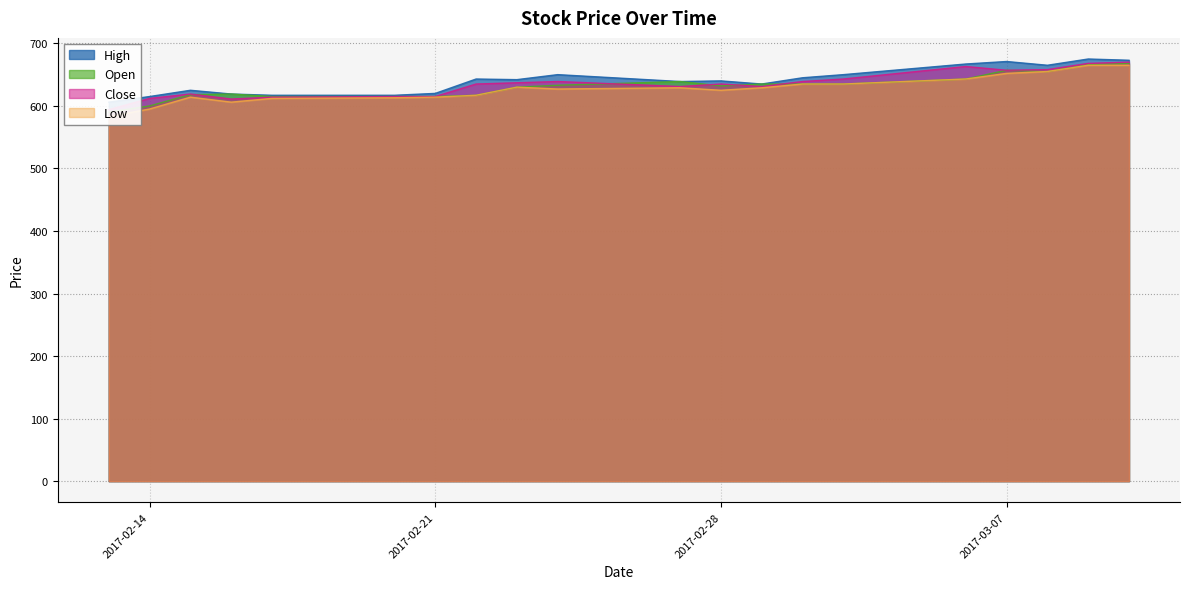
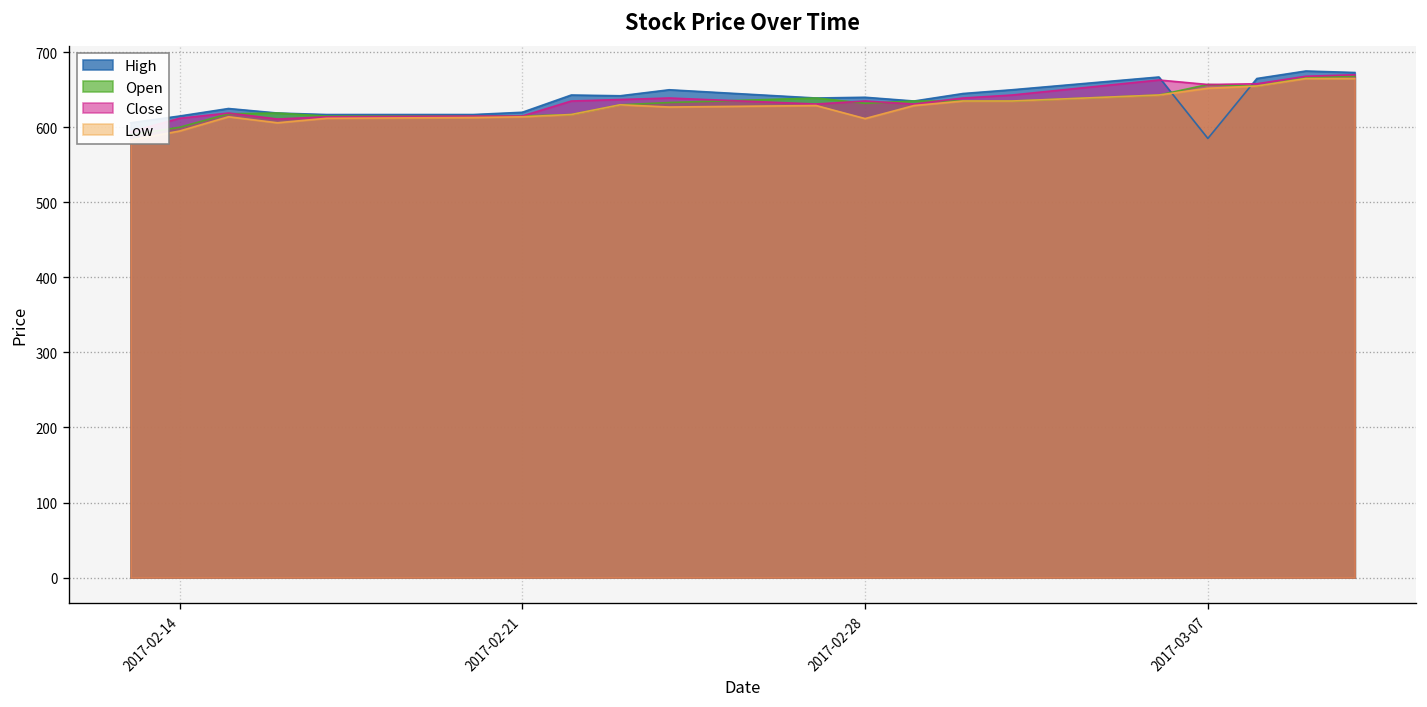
  {
    "High": {
      "2017-02-21": 620,
      "2017-02-28": 640,
-     "2017-03-07": 670
+     "2017-03-07": 590
    },
    "Open": {
      "2017-02-14": 600
    },
    "Low": {
      "2017-02-14": 600,
-     "2017-02-28": 630,
+     "2017-02-28": 610,
      "2017-03-07": 650
    }
  }
